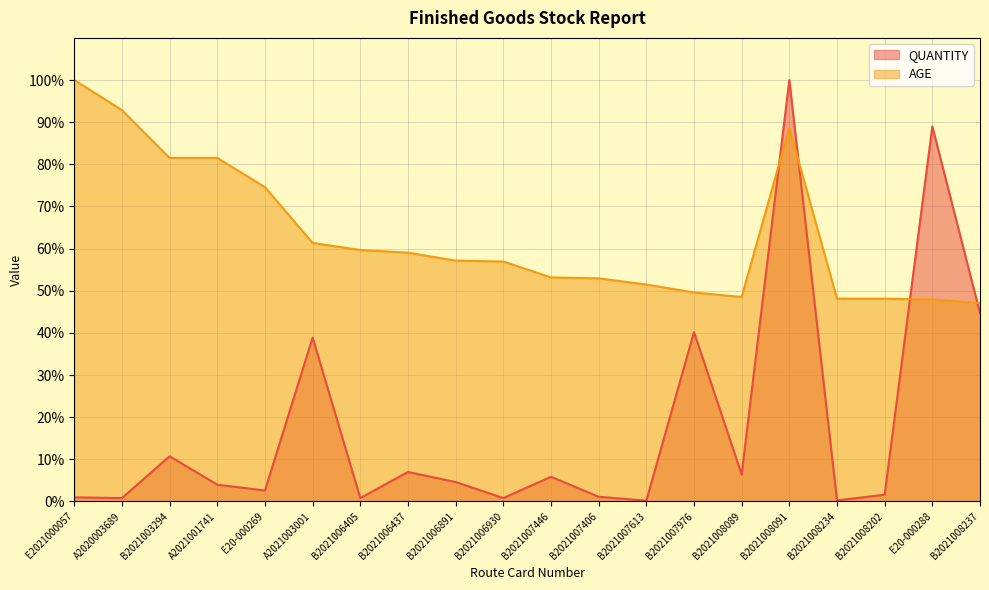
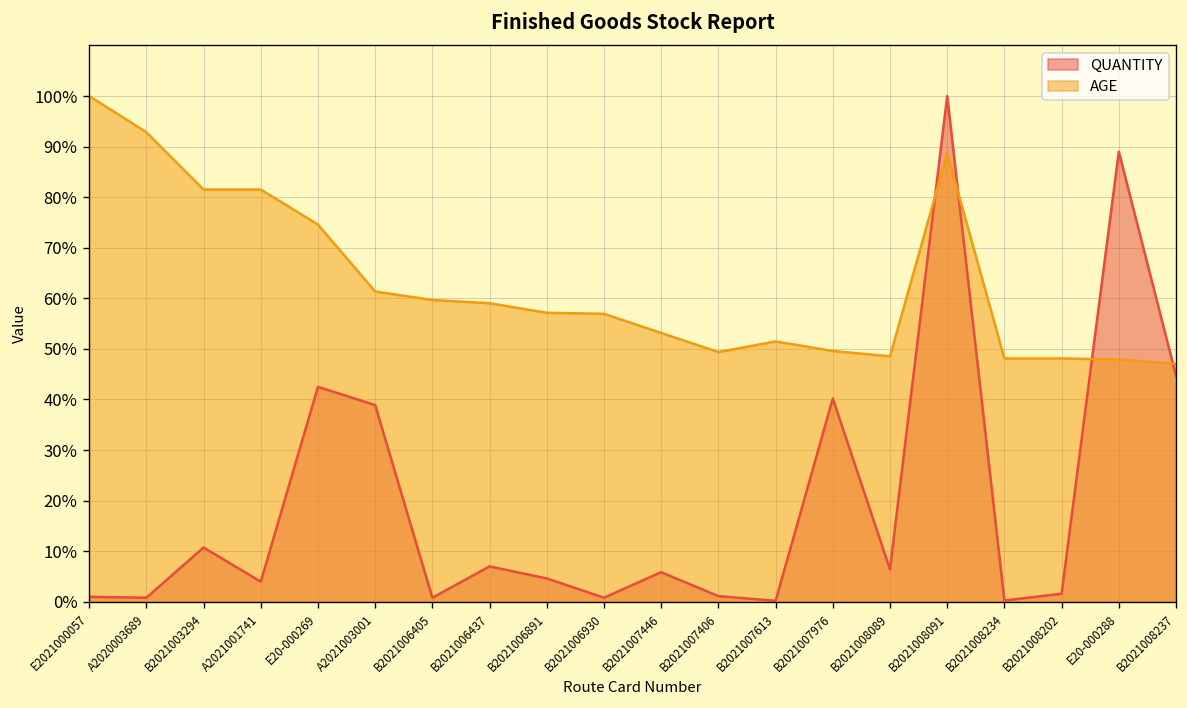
  {
    "QUANTITY": {
      "E2021000057": "1%",
      "A2020003689": "1%",
      "B2021003294": "11%",
      "A2021001741": "4%",
-     "E20-000269": "3%",
+     "E20-000269": "42%",
      "A2021003001": "39%",
      "B2021006405": "1%",
      "B2021006437": "7%",
      "B2021006891": "5%",
      "B2021006930": "1%",
      "B2021007446": "6%",
      "B2021007406": "1%",
      "B2021007613": "0%",
      "B2021007976": "40%",
      "B2021008089": "6%",
      "B2021008091": "100%",
      "B2021008234": "0%",
      "B2021008202": "2%",
      "E20-000288": "89%",
      "B2021008237": "45%"
    },
    "AGE": {
      "E2021000057": "100%",
      "A2020003689": "93%",
      "B2021003294": "82%",
      "A2021001741": "82%",
      "E20-000269": "75%",
      "A2021003001": "61%",
      "B2021006405": "60%",
      "B2021006437": "59%",
      "B2021006891": "57%",
      "B2021006930": "57%",
      "B2021007446": "53%",
-     "B2021007406": "53%",
+     "B2021007406": "49%",
      "B2021007613": "51%",
      "B2021007976": "50%",
      "B2021008089": "49%",
      "B2021008091": "89%",
      "B2021008234": "48%",
      "B2021008202": "48%",
      "E20-000288": "48%",
      "B2021008237": "47%"
    }
  }
